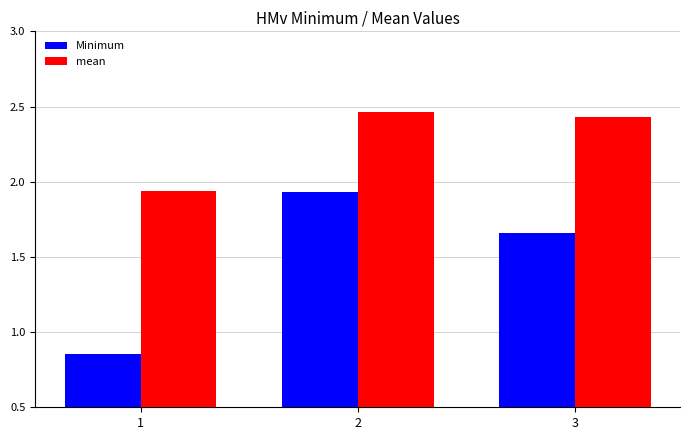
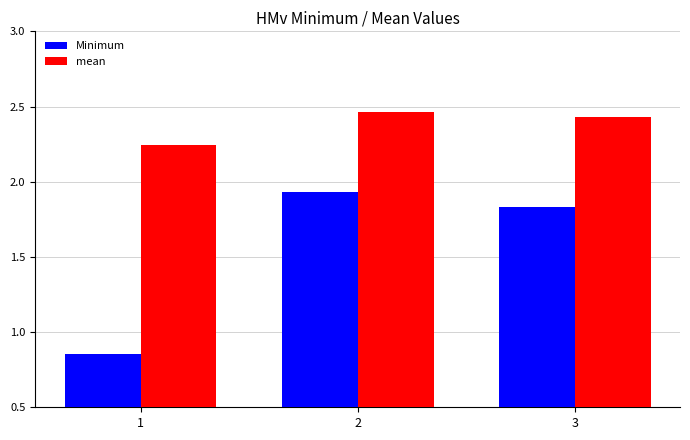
  {
    "Minimum": {
      "1": 0.86,
      "2": 1.93,
-     "3": 1.66
+     "3": 1.83
    },
    "mean": {
-     "1": 1.94,
+     "1": 2.24,
      "2": 2.46,
      "3": 2.43
    }
  }
